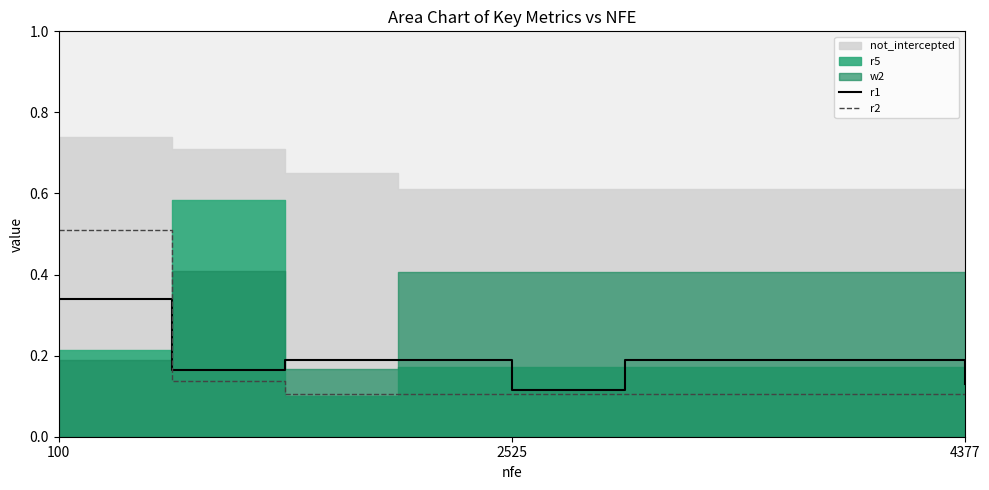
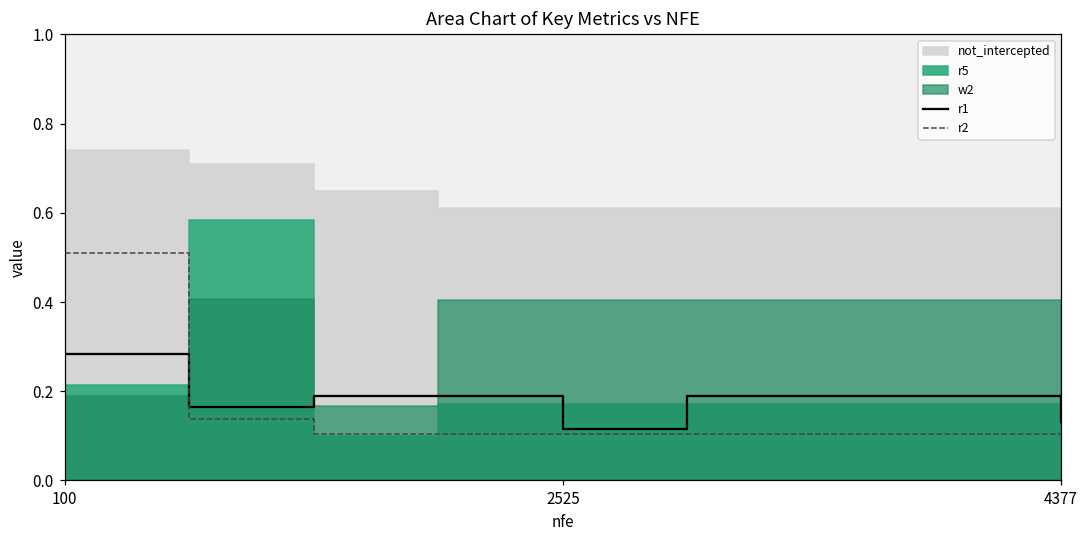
  {
    "r1": {
-     "100": 0.34,
+     "100": 0.28,
      "2525": 0.12,
      "4377": 0.13
    },
    "r2": {
      "100": 0.51,
      "2525": 0.10,
      "4377": 0.10
    }
  }
